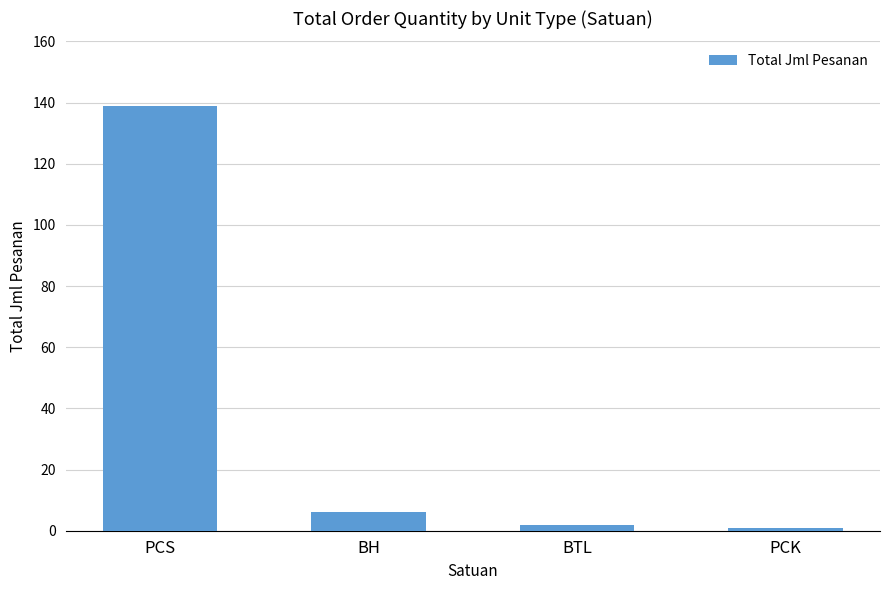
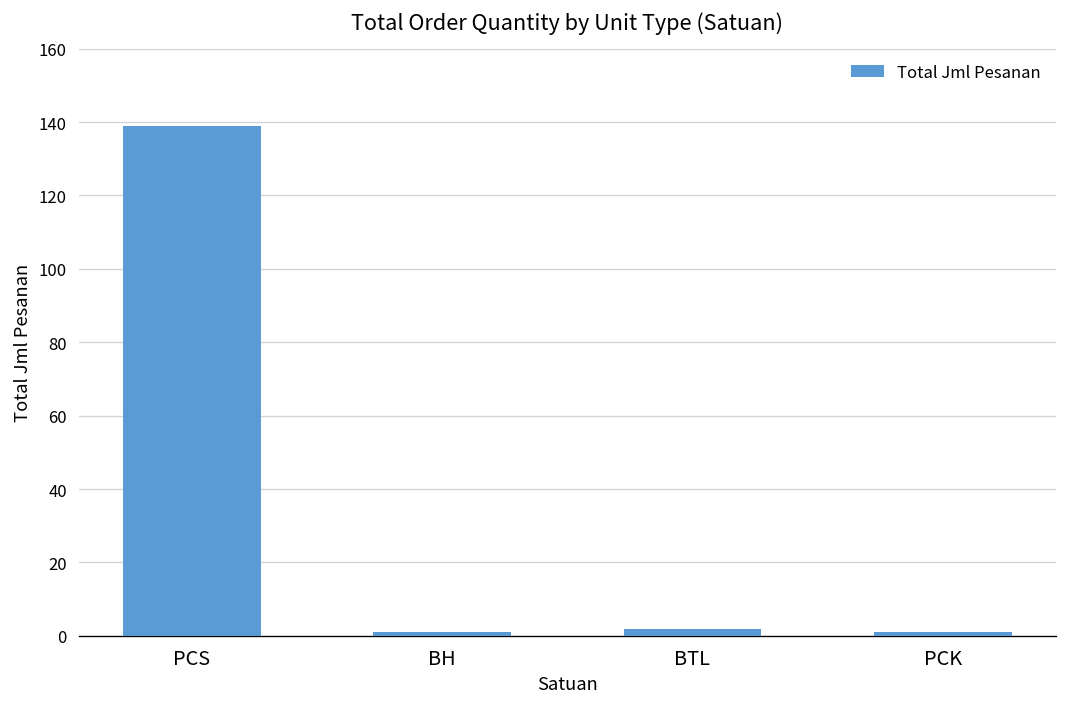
  {
    "PCS": 139,
-   "BH": 6,
+   "BH": 1,
    "BTL": 2,
    "PCK": 1
  }
